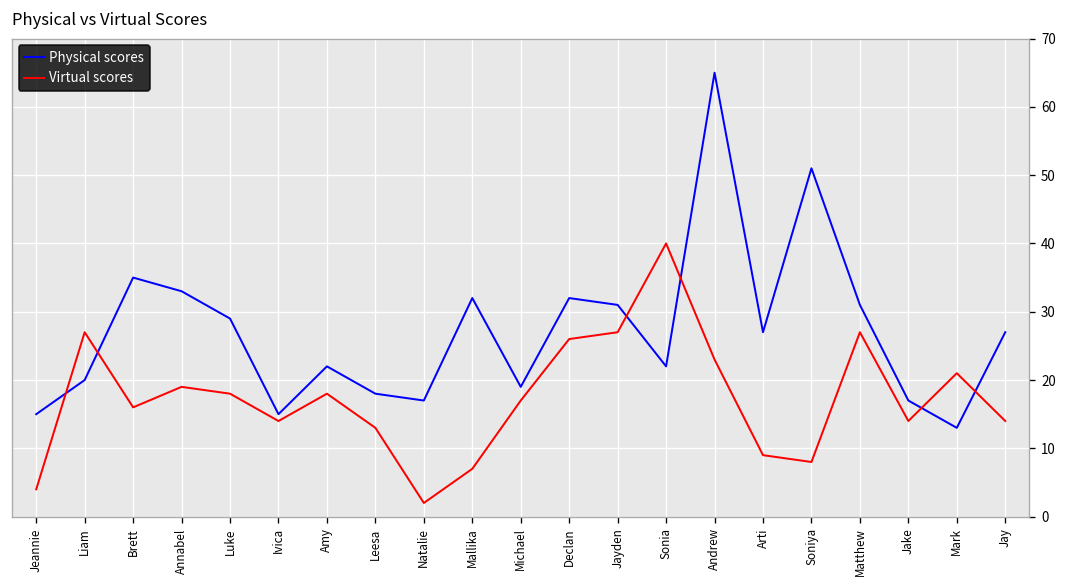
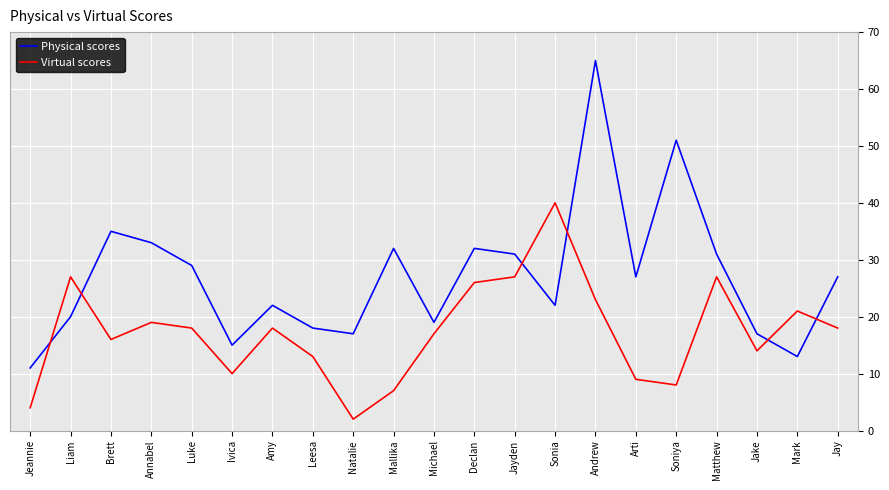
  {
    "Physical scores": {
-     "Jeannie": 15,
+     "Jeannie": 11,
      "Liam": 20,
      "Brett": 35,
      "Annabel": 33,
      "Luke": 29,
      "Ivica": 15,
      "Amy": 22,
      "Leesa": 18,
      "Natalie": 17,
      "Mallika": 32,
      "Michael": 19,
      "Declan": 32,
      "Jayden": 31,
      "Sonia": 22,
      "Andrew": 65,
      "Arti": 27,
      "Soniya": 51,
      "Matthew": 31,
      "Jake": 17,
      "Mark": 13,
      "Jay": 27
    },
    "Virtual scores": {
      "Jeannie": 4,
      "Liam": 27,
      "Brett": 16,
      "Annabel": 19,
      "Luke": 18,
-     "Ivica": 14,
+     "Ivica": 10,
      "Amy": 18,
      "Leesa": 13,
      "Natalie": 2,
      "Mallika": 7,
      "Michael": 17,
      "Declan": 26,
      "Jayden": 27,
      "Sonia": 40,
      "Andrew": 23,
      "Arti": 9,
      "Soniya": 8,
      "Matthew": 27,
      "Jake": 14,
      "Mark": 21,
-     "Jay": 14
+     "Jay": 18
    }
  }
